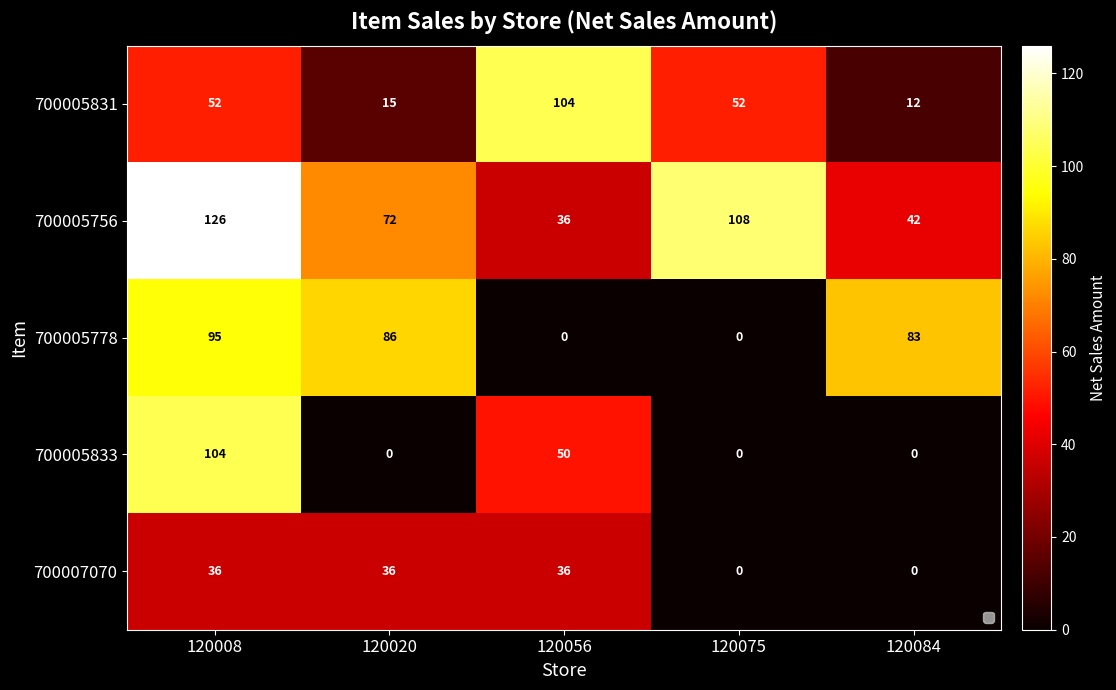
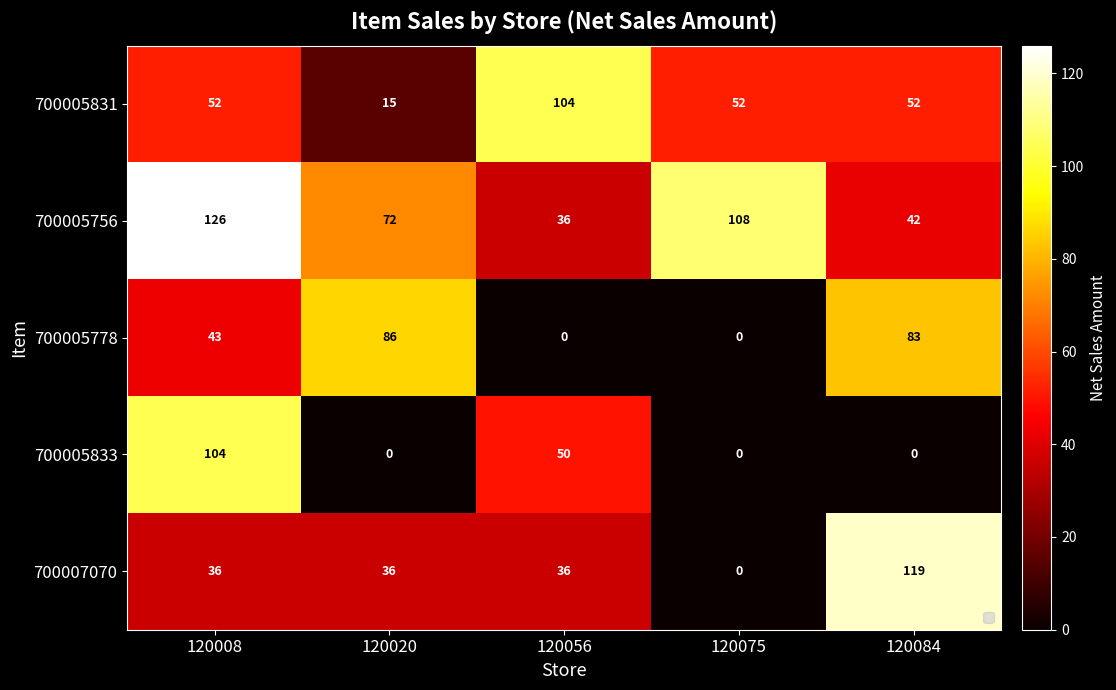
  {
    "700005831": {
      "120008": 52,
      "120020": 15,
      "120056": 104,
      "120075": 52,
-     "120084": 12
+     "120084": 52
    },
    "700005756": {
      "120008": 126,
      "120020": 72,
      "120056": 36,
      "120075": 108,
      "120084": 42
    },
    "700005778": {
-     "120008": 95,
+     "120008": 43,
      "120020": 86,
      "120056": 0,
      "120075": 0,
      "120084": 83
    },
    "700005833": {
      "120008": 104,
      "120020": 0,
      "120056": 50,
      "120075": 0,
      "120084": 0
    },
    "700007070": {
      "120008": 36,
      "120020": 36,
      "120056": 36,
      "120075": 0,
-     "120084": 0
+     "120084": 119
    }
  }
